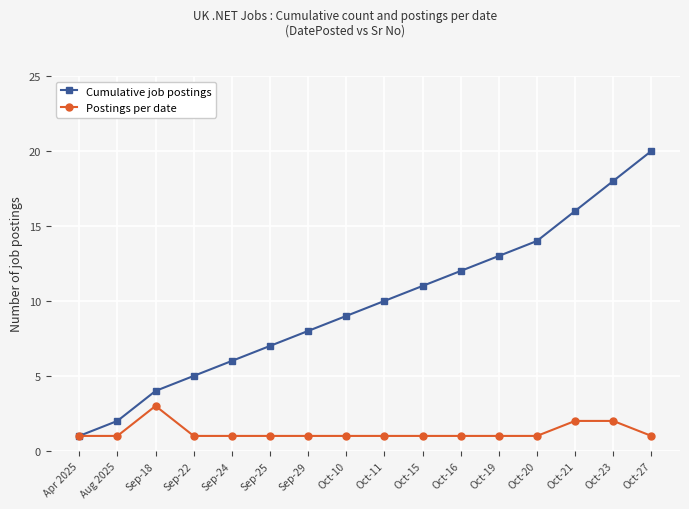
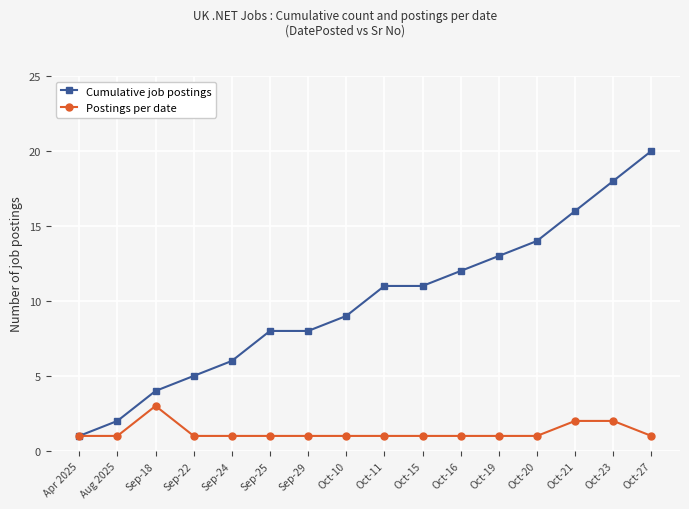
  {
    "Cumulative job postings": {
      "Aug 2025": 2,
      "Sep-18": 4,
      "Sep-22": 5,
      "Sep-24": 6,
-     "Sep-25": 7,
+     "Sep-25": 8,
      "Sep-29": 8,
      "Oct-10": 9,
-     "Oct-11": 10,
+     "Oct-11": 11,
      "Oct-15": 11,
      "Oct-16": 12,
      "Oct-19": 13,
      "Oct-20": 14,
      "Oct-21": 16,
      "Oct-23": 18,
      "Oct-27": 20
    },
    "Postings per date": {
      "Aug 2025": 1,
      "Sep-18": 3,
      "Sep-22": 1,
      "Sep-24": 1,
      "Sep-25": 1,
      "Sep-29": 1,
      "Oct-10": 1,
      "Oct-11": 1,
      "Oct-15": 1,
      "Oct-16": 1,
      "Oct-19": 1,
      "Oct-20": 1,
      "Oct-21": 2,
      "Oct-23": 2,
      "Oct-27": 1
    }
  }
